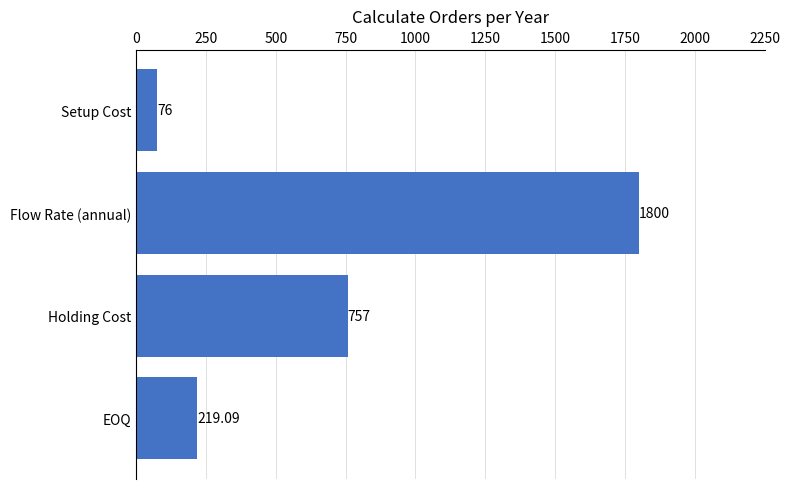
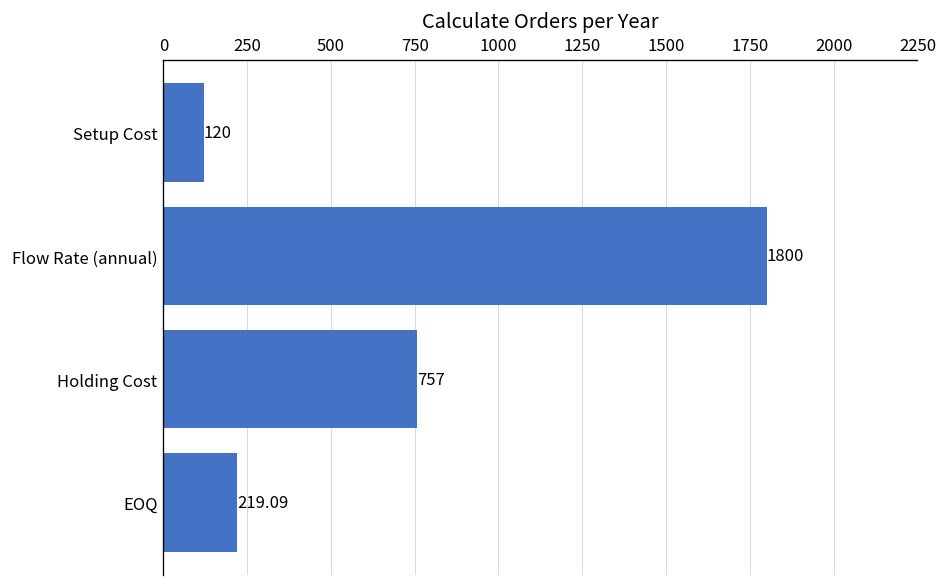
  {
-   "Setup Cost": 76,
+   "Setup Cost": 120,
    "Flow Rate (annual)": 1800,
    "Holding Cost": 757,
    "EOQ": 219.09
  }
